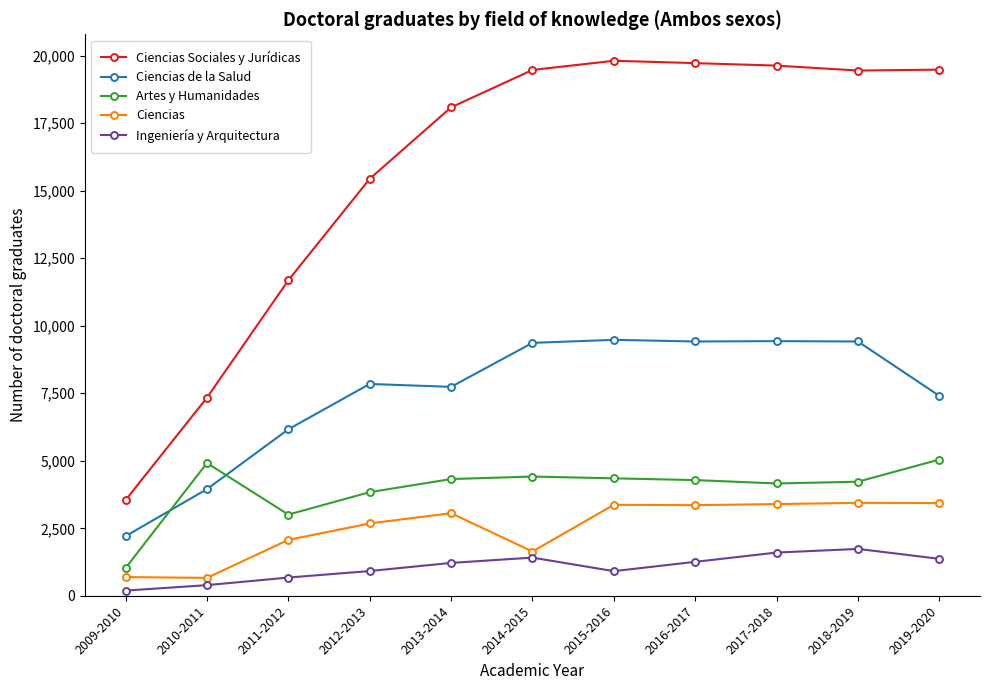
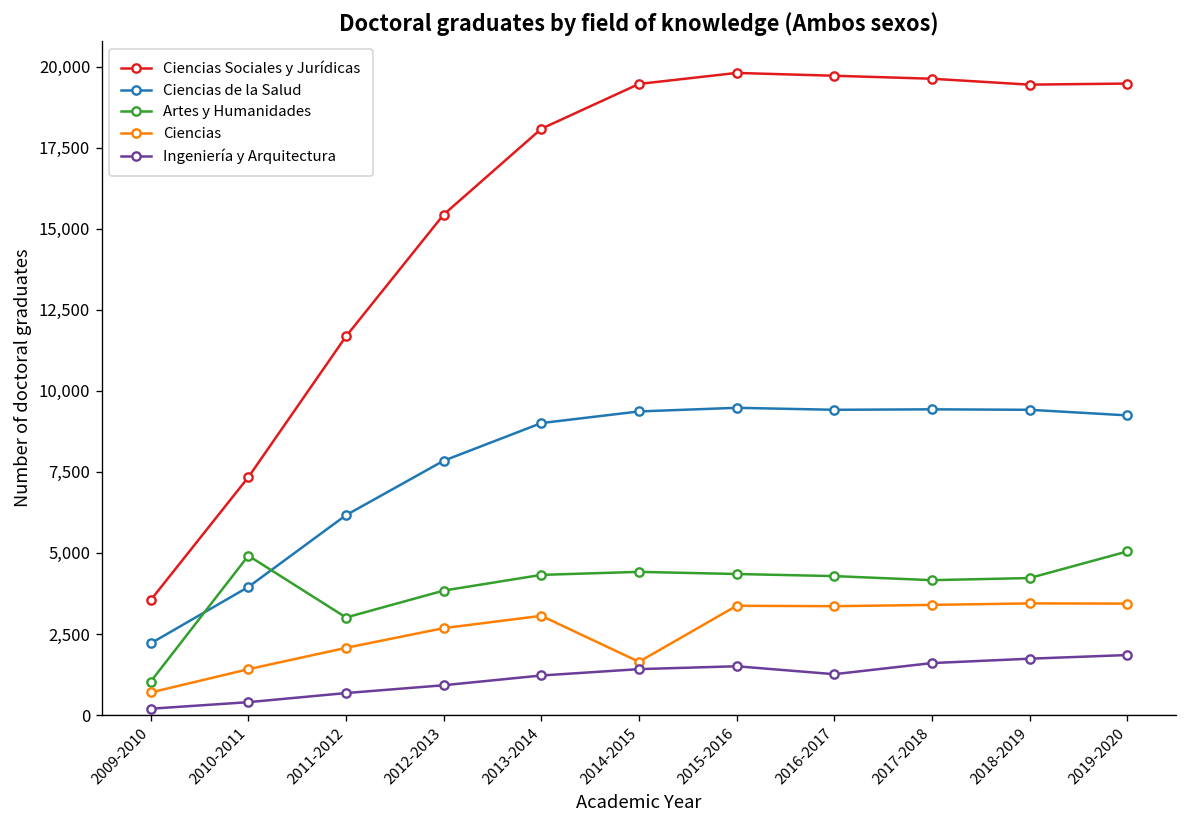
  {
    "Ciencias Sociales y Jurídicas": {
      "2009-2010": "3,500",
      "2010-2011": "7,300",
      "2011-2012": "11,700",
      "2012-2013": "15,400",
      "2013-2014": "18,100",
      "2014-2015": "19,500",
      "2015-2016": "19,800",
      "2016-2017": "19,700",
      "2017-2018": "19,600",
      "2018-2019": "19,400",
      "2019-2020": "19,500"
    },
    "Ciencias de la Salud": {
      "2009-2010": "2,200",
      "2010-2011": "4,000",
      "2011-2012": "6,200",
      "2012-2013": "7,800",
-     "2013-2014": "7,700",
+     "2013-2014": "9,000",
      "2014-2015": "9,400",
      "2015-2016": "9,500",
      "2016-2017": "9,400",
      "2017-2018": "9,400",
      "2018-2019": "9,400",
-     "2019-2020": "7,400"
+     "2019-2020": "9,200"
    },
    "Artes y Humanidades": {
      "2009-2010": "1,000",
      "2010-2011": "4,900",
      "2011-2012": "3,000",
      "2012-2013": "3,800",
      "2013-2014": "4,300",
      "2014-2015": "4,400",
      "2015-2016": "4,400",
      "2016-2017": "4,300",
      "2017-2018": "4,200",
      "2018-2019": "4,200",
      "2019-2020": "5,000"
    },
    "Ciencias": {
      "2009-2010": "700",
-     "2010-2011": "700",
+     "2010-2011": "1,400",
      "2011-2012": "2,100",
      "2012-2013": "2,700",
      "2013-2014": "3,100",
      "2014-2015": "1,600",
      "2015-2016": "3,400",
      "2016-2017": "3,400",
      "2017-2018": "3,400",
      "2018-2019": "3,400",
      "2019-2020": "3,400"
    },
    "Ingeniería y Arquitectura": {
      "2009-2010": "200",
      "2010-2011": "400",
      "2011-2012": "700",
      "2012-2013": "900",
      "2013-2014": "1,200",
      "2014-2015": "1,400",
-     "2015-2016": "900",
+     "2015-2016": "1,500",
      "2016-2017": "1,300",
      "2017-2018": "1,600",
      "2018-2019": "1,700",
-     "2019-2020": "1,400"
+     "2019-2020": "1,900"
    }
  }
